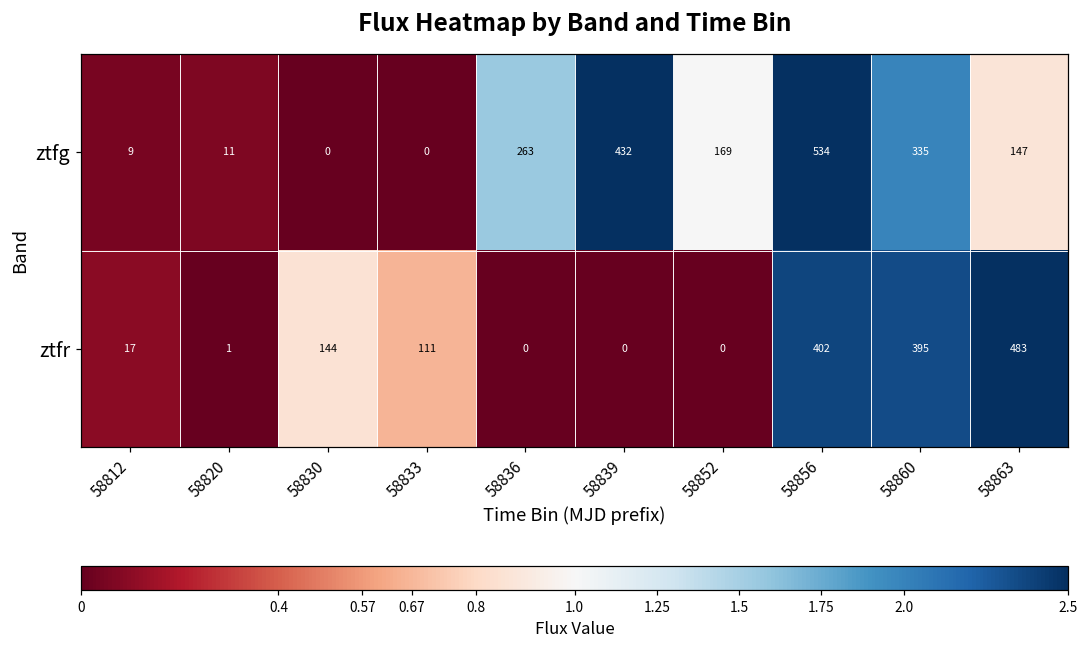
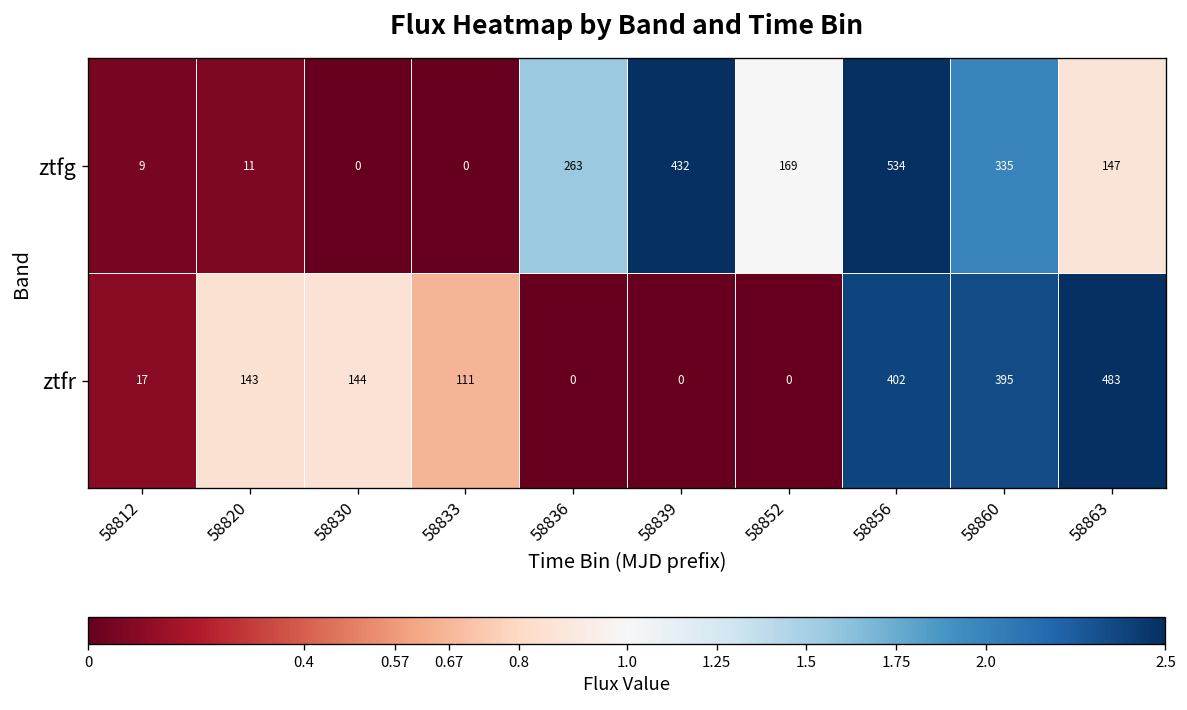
  {
    "ztfg": {
      "58812": 9,
      "58820": 11,
      "58830": 0,
      "58833": 0,
      "58836": 263,
      "58839": 432,
      "58852": 169,
      "58856": 534,
      "58860": 335,
      "58863": 147
    },
    "ztfr": {
      "58812": 17,
-     "58820": 1,
+     "58820": 143,
      "58830": 144,
      "58833": 111,
      "58836": 0,
      "58839": 0,
      "58852": 0,
      "58856": 402,
      "58860": 395,
      "58863": 483
    }
  }
